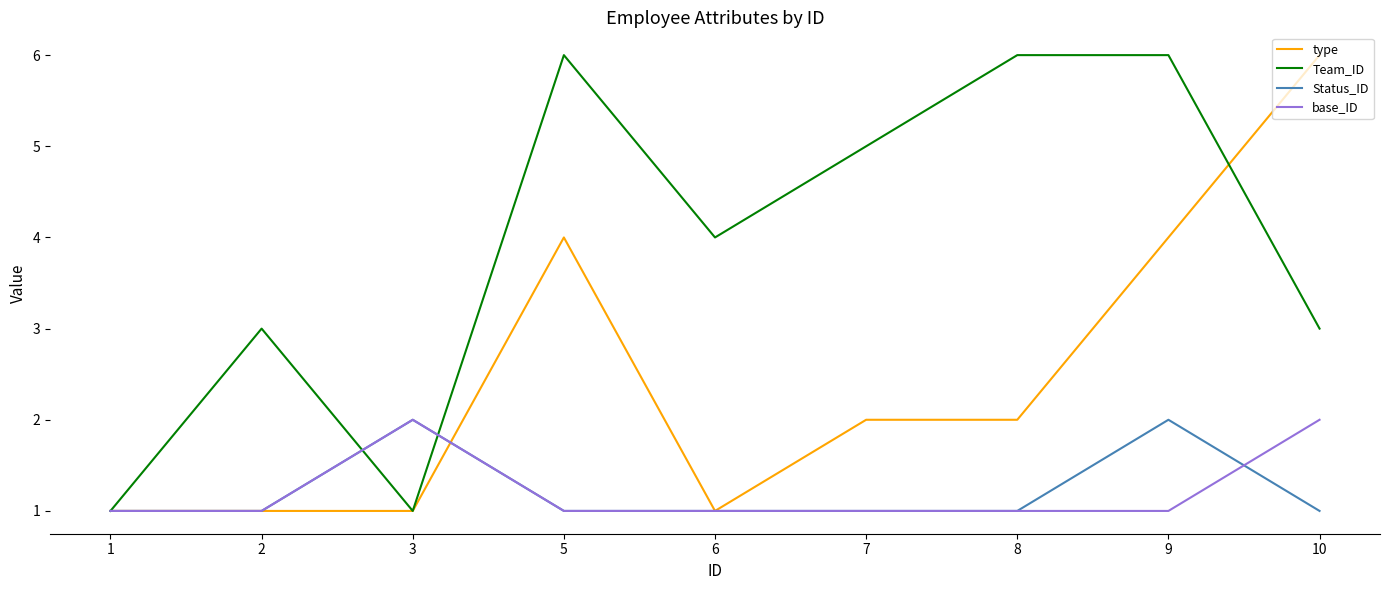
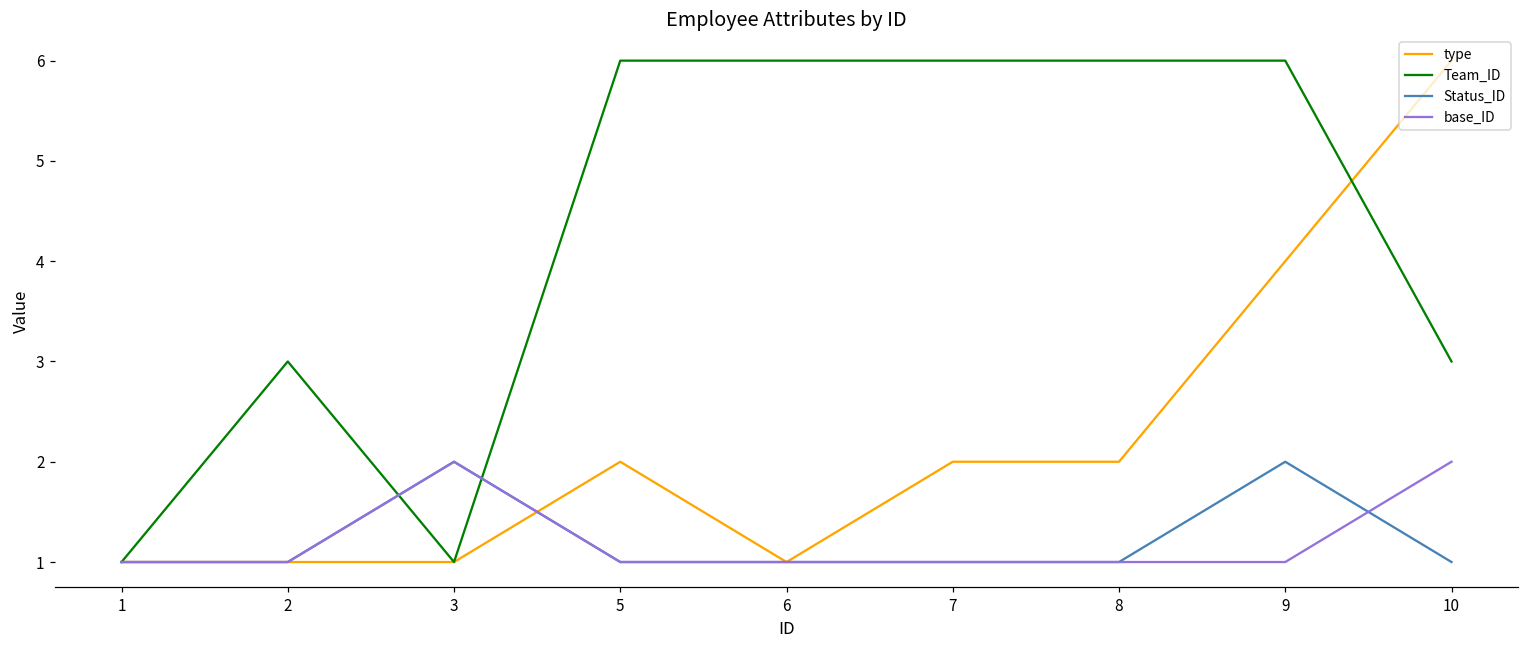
  {
    "type": {
-     "5": 4,
+     "5": 2,
      "7": 2,
      "8": 2,
      "9": 4
    },
    "Team_ID": {
      "2": 3,
      "5": 6,
-     "6": 4,
-     "7": 5,
+     "6": 6,
+     "7": 6,
      "8": 6,
      "9": 6,
      "10": 3
    },
    "Status_ID": {
      "9": 2,
      "10": 1
    },
    "base_ID": {
      "9": 1,
      "10": 2
    }
  }
